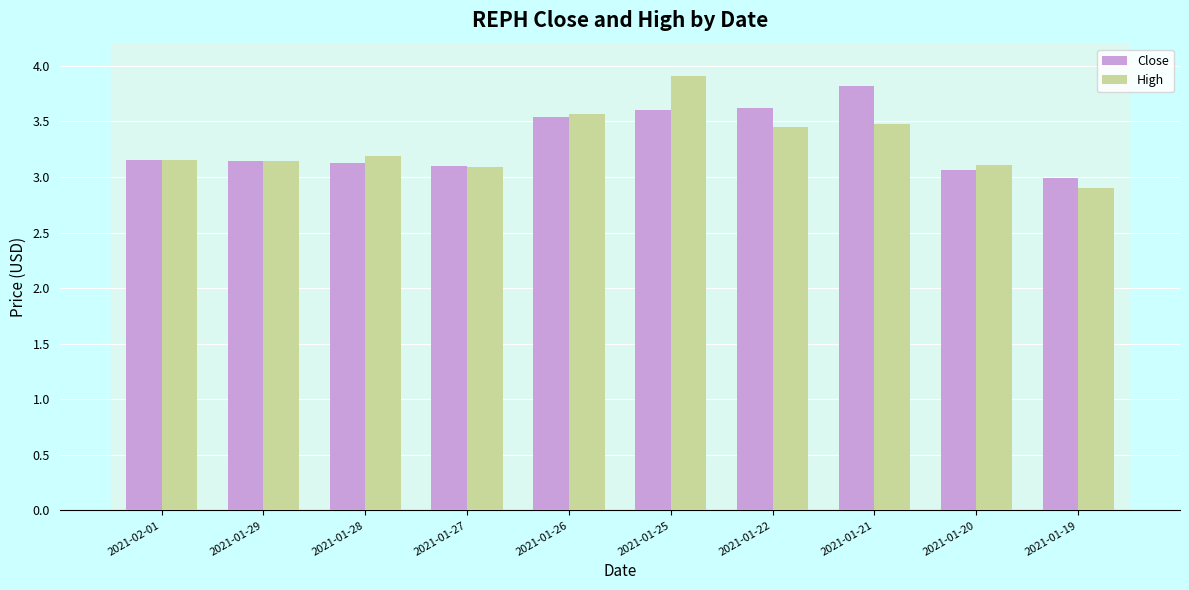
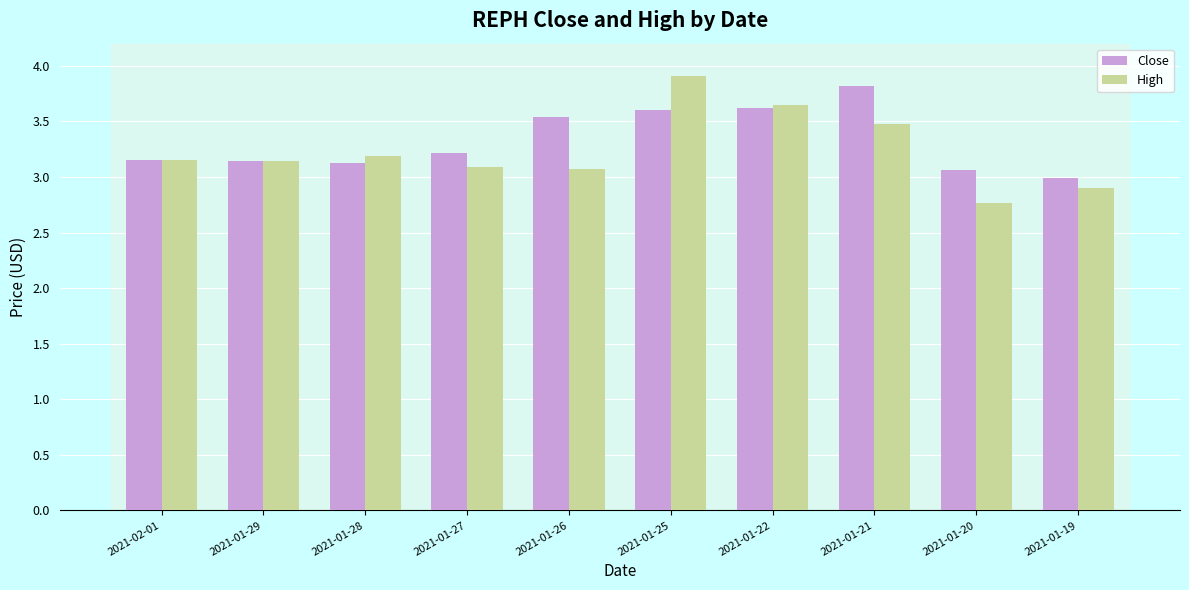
  {
    "Close": {
      "2021-02-01": 3.15,
      "2021-01-29": 3.14,
      "2021-01-28": 3.13,
-     "2021-01-27": 3.10,
+     "2021-01-27": 3.22,
      "2021-01-26": 3.54,
      "2021-01-25": 3.60,
      "2021-01-22": 3.62,
      "2021-01-21": 3.82,
      "2021-01-20": 3.07,
      "2021-01-19": 2.99
    },
    "High": {
      "2021-02-01": 3.15,
      "2021-01-29": 3.14,
      "2021-01-28": 3.19,
      "2021-01-27": 3.09,
-     "2021-01-26": 3.57,
+     "2021-01-26": 3.07,
      "2021-01-25": 3.91,
-     "2021-01-22": 3.45,
+     "2021-01-22": 3.65,
      "2021-01-21": 3.48,
-     "2021-01-20": 3.11,
+     "2021-01-20": 2.76,
      "2021-01-19": 2.90
    }
  }
